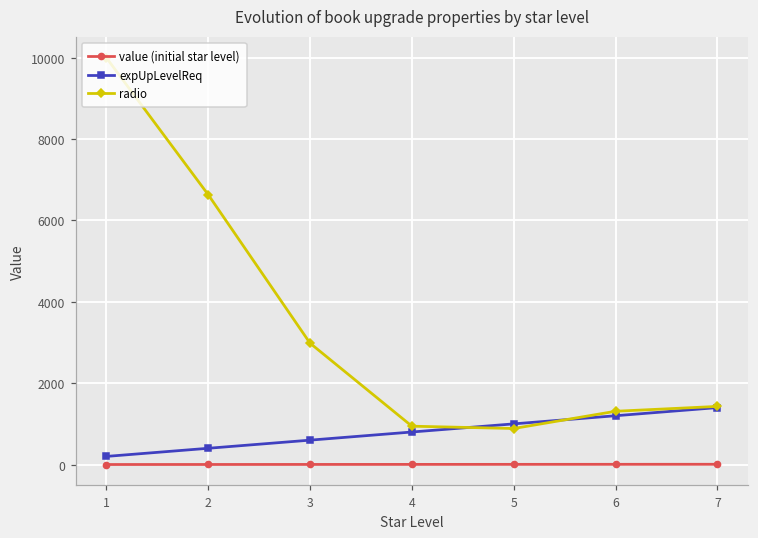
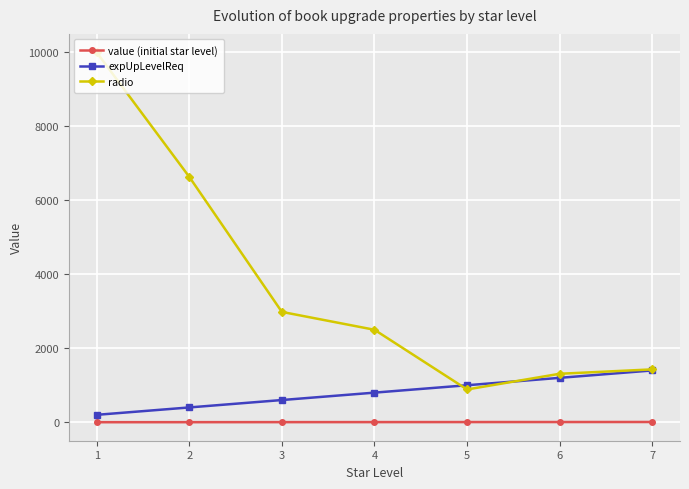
  {
    "value (initial star level)": {
      "1": 0,
      "2": 0,
      "3": 0,
      "4": 0,
      "5": 0,
      "6": 0,
      "7": 0
    },
    "expUpLevelReq": {
      "1": 200,
      "2": 400,
      "3": 600,
      "4": 800,
      "5": 1000,
      "6": 1200
    },
    "radio": {
      "2": 6600,
      "3": 3000,
-     "4": 900,
+     "4": 2500,
      "5": 900,
      "6": 1300
    }
  }
